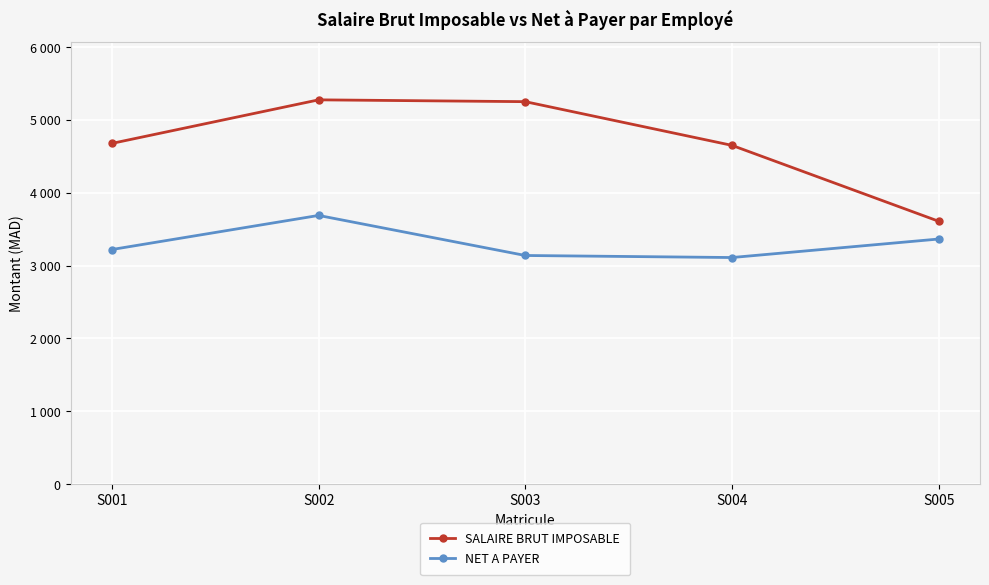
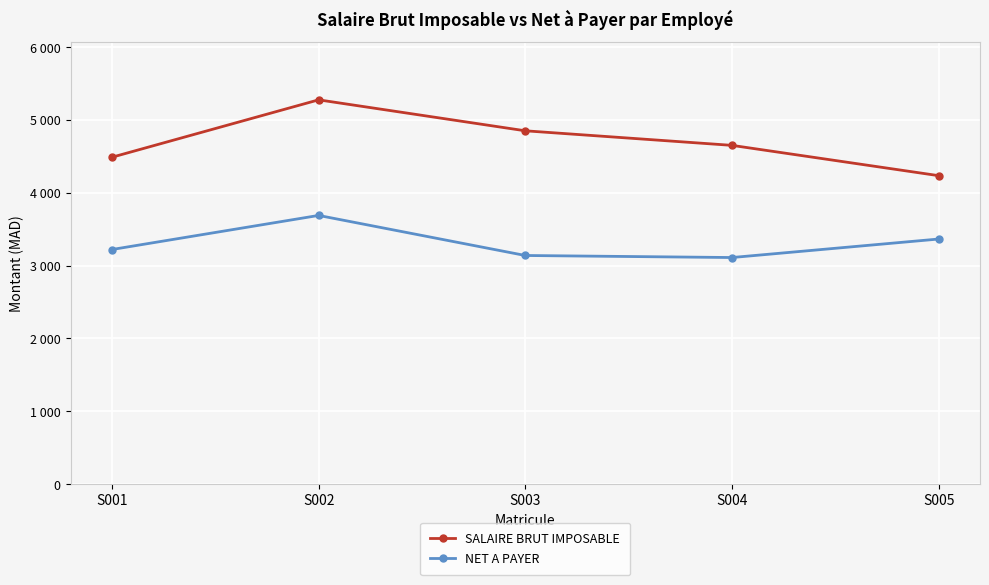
  {
    "SALAIRE BRUT IMPOSABLE": {
-     "S001": 4700,
+     "S001": 4500,
      "S002": 5300,
-     "S003": 5300,
+     "S003": 4900,
      "S004": 4700,
-     "S005": 3600
+     "S005": 4200
    },
    "NET A PAYER": {
      "S001": 3200,
      "S002": 3700,
      "S003": 3100,
      "S004": 3100,
      "S005": 3400
    }
  }
